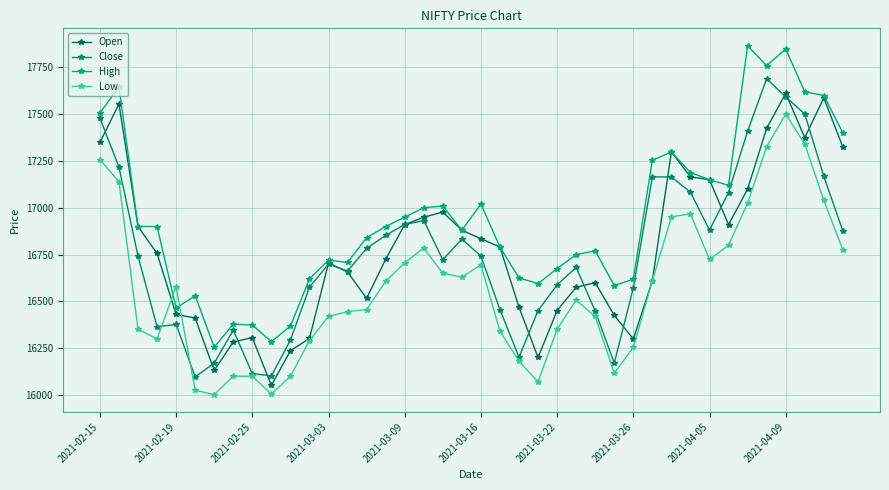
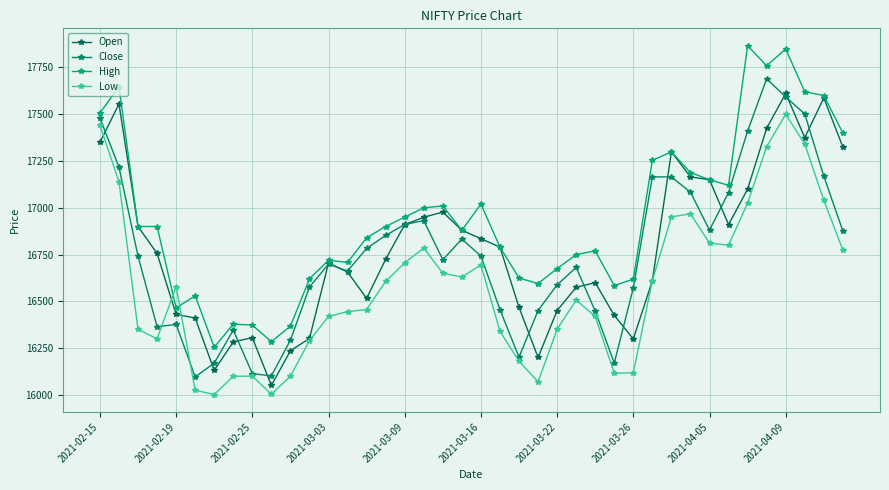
  {
    "Low": {
-     "2021-02-15": 17260,
+     "2021-02-15": 17440,
      "2021-02-19": 16580,
      "2021-02-25": 16100,
      "2021-03-03": 16420,
      "2021-03-09": 16710,
      "2021-03-16": 16700,
      "2021-03-22": 16350,
-     "2021-03-26": 16250,
-     "2021-04-05": 16720,
+     "2021-03-26": 16120,
+     "2021-04-05": 16810,
      "2021-04-09": 17500
    }
  }
